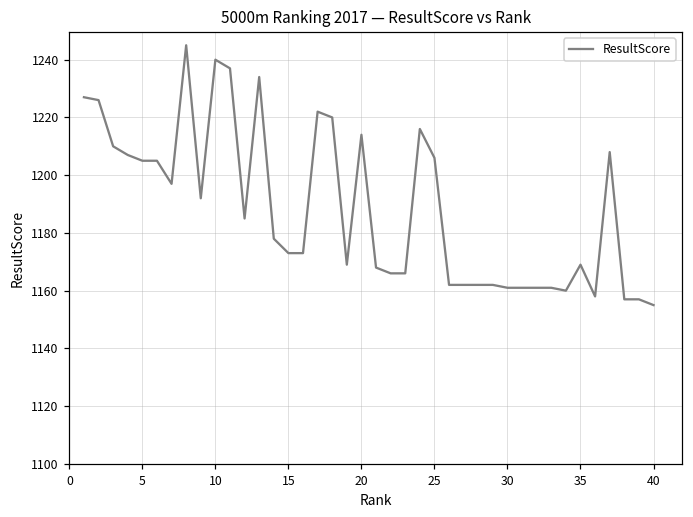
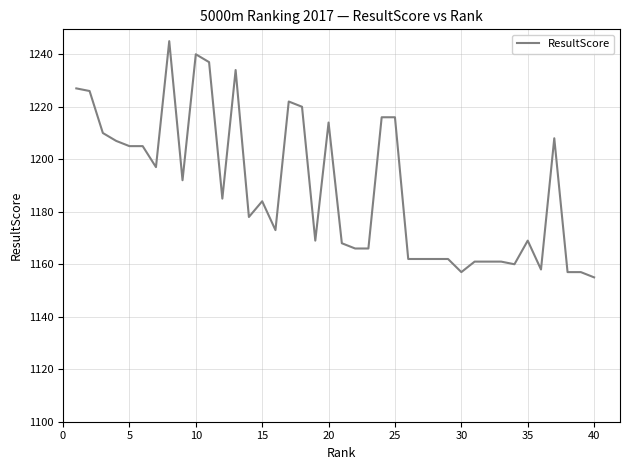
  {
    "5": 1205,
    "10": 1240,
-   "15": 1173,
+   "15": 1184,
    "20": 1214,
-   "25": 1206,
-   "30": 1161,
+   "25": 1216,
+   "30": 1157,
    "35": 1169,
    "40": 1155
  }
